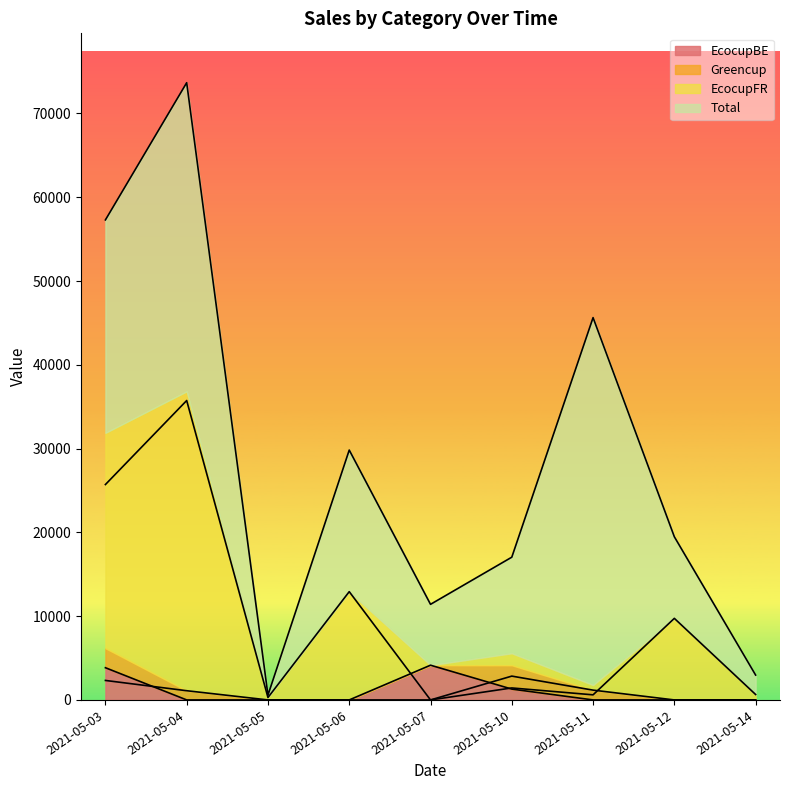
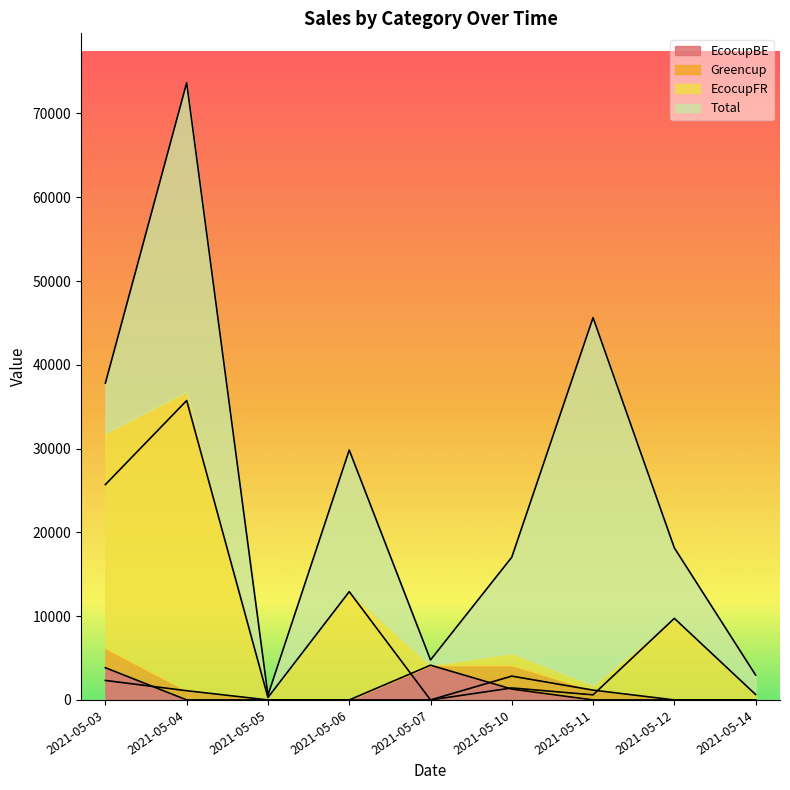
  {
    "EcocupBE": {
      "2021-05-03": 4000,
      "2021-05-04": 0,
      "2021-05-11": 0
    },
    "Greencup": {
      "2021-05-03": 2000,
      "2021-05-10": 3000
    },
    "EcocupFR": {
      "2021-05-03": 26000,
      "2021-05-04": 36000,
      "2021-05-10": 1000,
      "2021-05-11": 1000
    },
    "Total": {
-     "2021-05-03": 57000,
+     "2021-05-03": 38000,
      "2021-05-04": 74000,
      "2021-05-06": 30000,
-     "2021-05-07": 11000,
+     "2021-05-07": 5000,
      "2021-05-10": 17000,
      "2021-05-11": 46000,
-     "2021-05-12": 19000,
+     "2021-05-12": 18000,
      "2021-05-14": 3000
    }
  }
